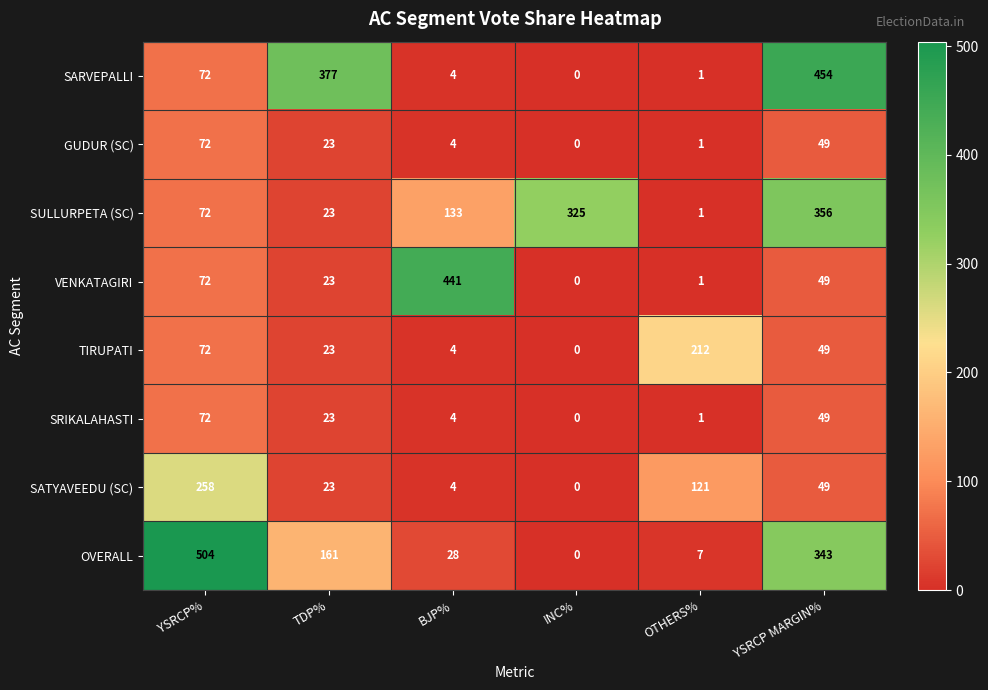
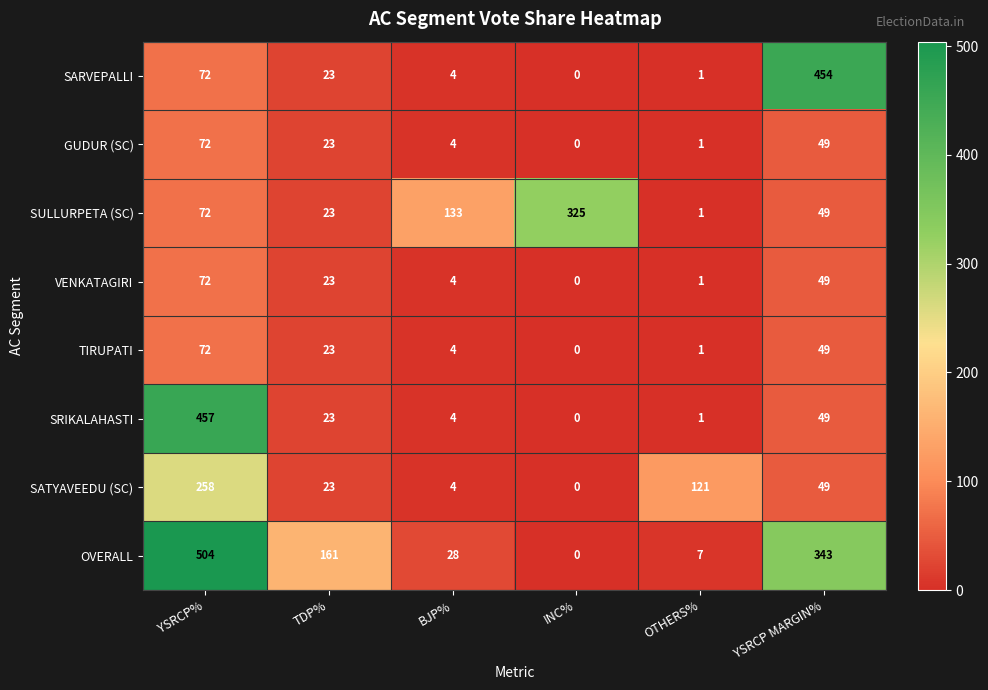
  {
    "SARVEPALLI": {
      "YSRCP%": 72,
-     "TDP%": 377,
+     "TDP%": 23,
      "BJP%": 4,
      "INC%": 0,
      "OTHERS%": 1,
      "YSRCP MARGIN%": 454
    },
    "GUDUR (SC)": {
      "YSRCP%": 72,
      "TDP%": 23,
      "BJP%": 4,
      "INC%": 0,
      "OTHERS%": 1,
      "YSRCP MARGIN%": 49
    },
    "SULLURPETA (SC)": {
      "YSRCP%": 72,
      "TDP%": 23,
      "BJP%": 133,
      "INC%": 325,
      "OTHERS%": 1,
-     "YSRCP MARGIN%": 356
+     "YSRCP MARGIN%": 49
    },
    "VENKATAGIRI": {
      "YSRCP%": 72,
      "TDP%": 23,
-     "BJP%": 441,
+     "BJP%": 4,
      "INC%": 0,
      "OTHERS%": 1,
      "YSRCP MARGIN%": 49
    },
    "TIRUPATI": {
      "YSRCP%": 72,
      "TDP%": 23,
      "BJP%": 4,
      "INC%": 0,
-     "OTHERS%": 212,
+     "OTHERS%": 1,
      "YSRCP MARGIN%": 49
    },
    "SRIKALAHASTI": {
-     "YSRCP%": 72,
+     "YSRCP%": 457,
      "TDP%": 23,
      "BJP%": 4,
      "INC%": 0,
      "OTHERS%": 1,
      "YSRCP MARGIN%": 49
    },
    "SATYAVEEDU (SC)": {
      "YSRCP%": 258,
      "TDP%": 23,
      "BJP%": 4,
      "INC%": 0,
      "OTHERS%": 121,
      "YSRCP MARGIN%": 49
    },
    "OVERALL": {
      "YSRCP%": 504,
      "TDP%": 161,
      "BJP%": 28,
      "INC%": 0,
      "OTHERS%": 7,
      "YSRCP MARGIN%": 343
    }
  }
